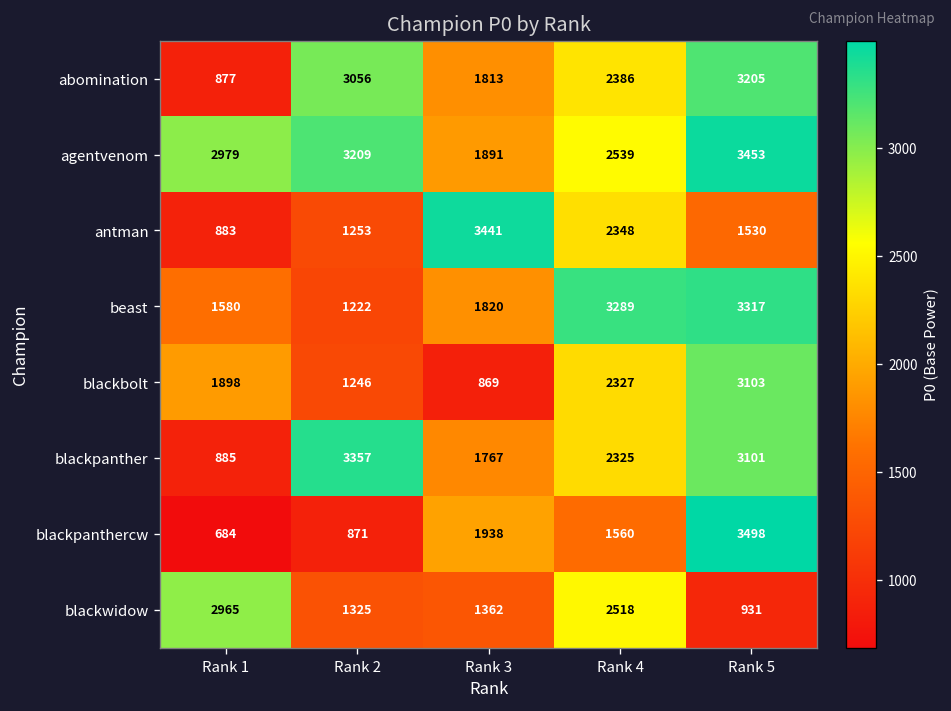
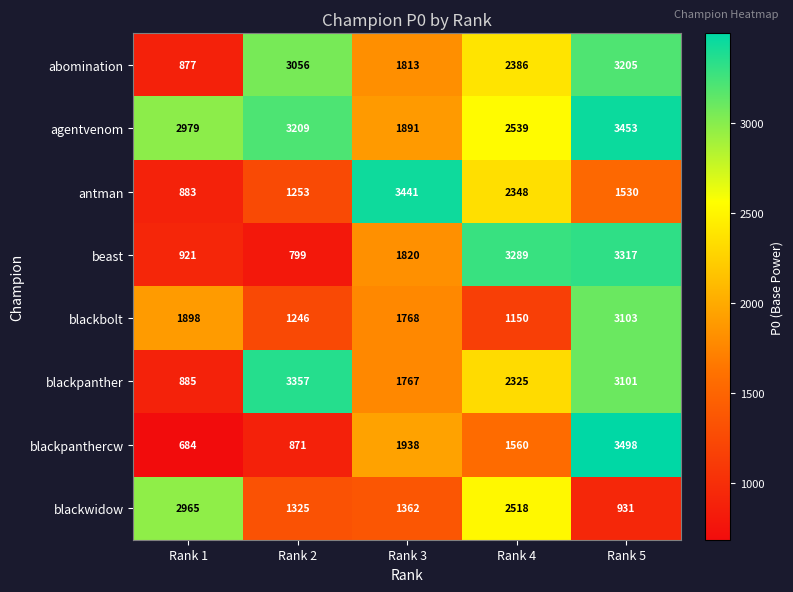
  {
    "abomination": {
      "Rank 1": 877,
      "Rank 2": 3056,
      "Rank 3": 1813,
      "Rank 4": 2386,
      "Rank 5": 3205
    },
    "agentvenom": {
      "Rank 1": 2979,
      "Rank 2": 3209,
      "Rank 3": 1891,
      "Rank 4": 2539,
      "Rank 5": 3453
    },
    "antman": {
      "Rank 1": 883,
      "Rank 2": 1253,
      "Rank 3": 3441,
      "Rank 4": 2348,
      "Rank 5": 1530
    },
    "beast": {
-     "Rank 1": 1580,
-     "Rank 2": 1222,
+     "Rank 1": 921,
+     "Rank 2": 799,
      "Rank 3": 1820,
      "Rank 4": 3289,
      "Rank 5": 3317
    },
    "blackbolt": {
      "Rank 1": 1898,
      "Rank 2": 1246,
-     "Rank 3": 869,
-     "Rank 4": 2327,
+     "Rank 3": 1768,
+     "Rank 4": 1150,
      "Rank 5": 3103
    },
    "blackpanther": {
      "Rank 1": 885,
      "Rank 2": 3357,
      "Rank 3": 1767,
      "Rank 4": 2325,
      "Rank 5": 3101
    },
    "blackpanthercw": {
      "Rank 1": 684,
      "Rank 2": 871,
      "Rank 3": 1938,
      "Rank 4": 1560,
      "Rank 5": 3498
    },
    "blackwidow": {
      "Rank 1": 2965,
      "Rank 2": 1325,
      "Rank 3": 1362,
      "Rank 4": 2518,
      "Rank 5": 931
    }
  }
